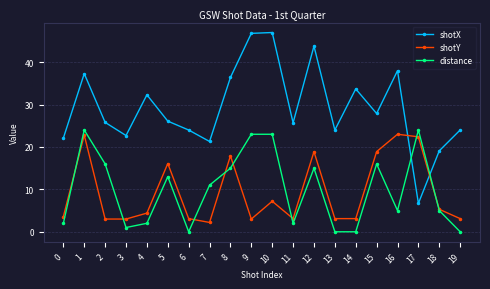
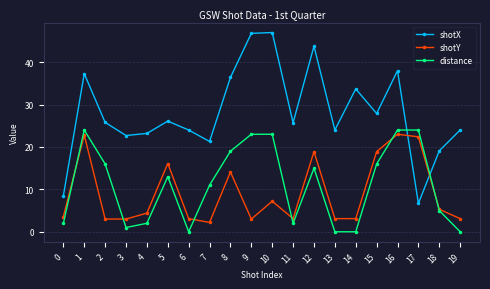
  {
    "shotX": {
-     "0": 22,
+     "0": 9,
      "1": 37,
      "2": 26,
      "3": 23,
-     "4": 32,
+     "4": 23,
      "5": 26,
      "6": 24,
      "7": 21,
      "8": 36,
      "9": 47,
      "10": 47,
      "11": 26,
      "12": 44,
      "13": 24,
      "14": 34,
      "15": 28,
      "16": 38,
      "17": 7,
      "18": 19,
      "19": 24
    },
    "shotY": {
      "0": 4,
      "1": 23,
      "2": 3,
      "3": 3,
      "4": 4,
      "5": 16,
      "6": 3,
      "7": 2,
-     "8": 18,
+     "8": 14,
      "9": 3,
      "10": 7,
      "11": 3,
      "12": 19,
      "13": 3,
      "14": 3,
      "15": 19,
      "16": 23,
      "17": 22,
      "19": 3
    },
    "distance": {
      "0": 2,
      "1": 24,
      "2": 16,
      "3": 1,
      "4": 2,
      "5": 13,
      "6": 0,
      "7": 11,
-     "8": 15,
+     "8": 19,
      "9": 23,
      "10": 23,
      "11": 2,
      "12": 15,
      "13": 0,
      "14": 0,
      "15": 16,
-     "16": 5,
+     "16": 24,
      "17": 24,
      "19": 0
    }
  }
